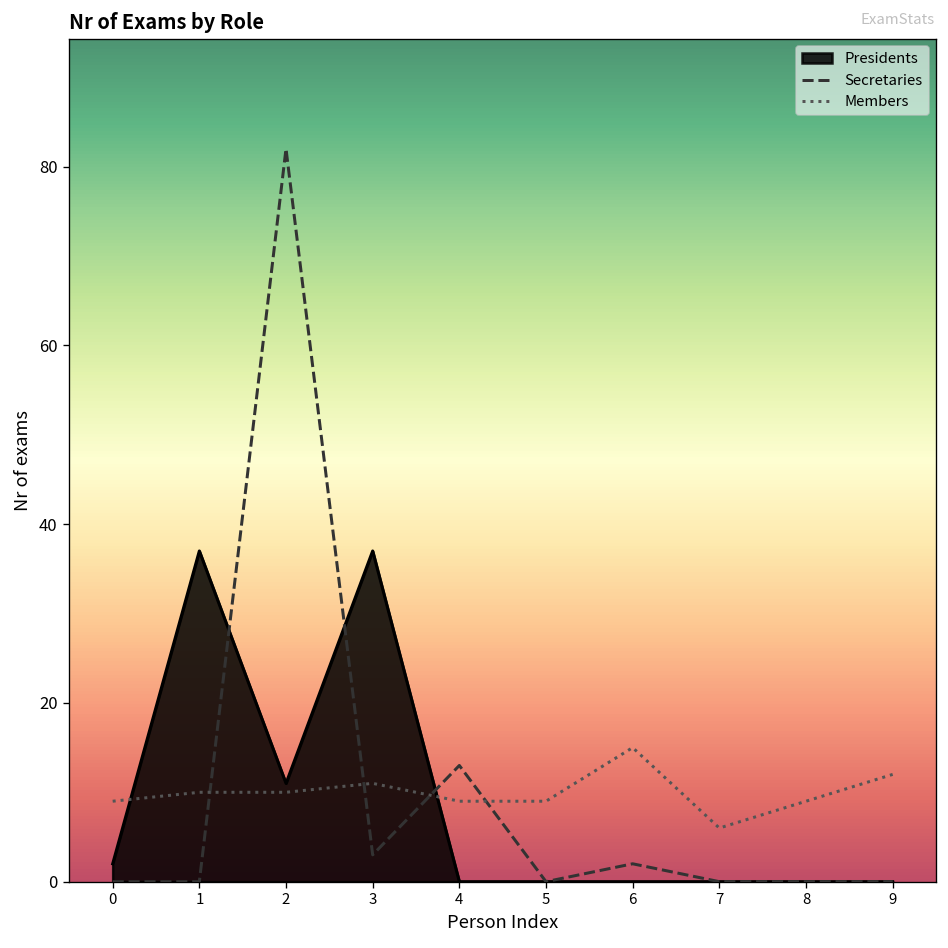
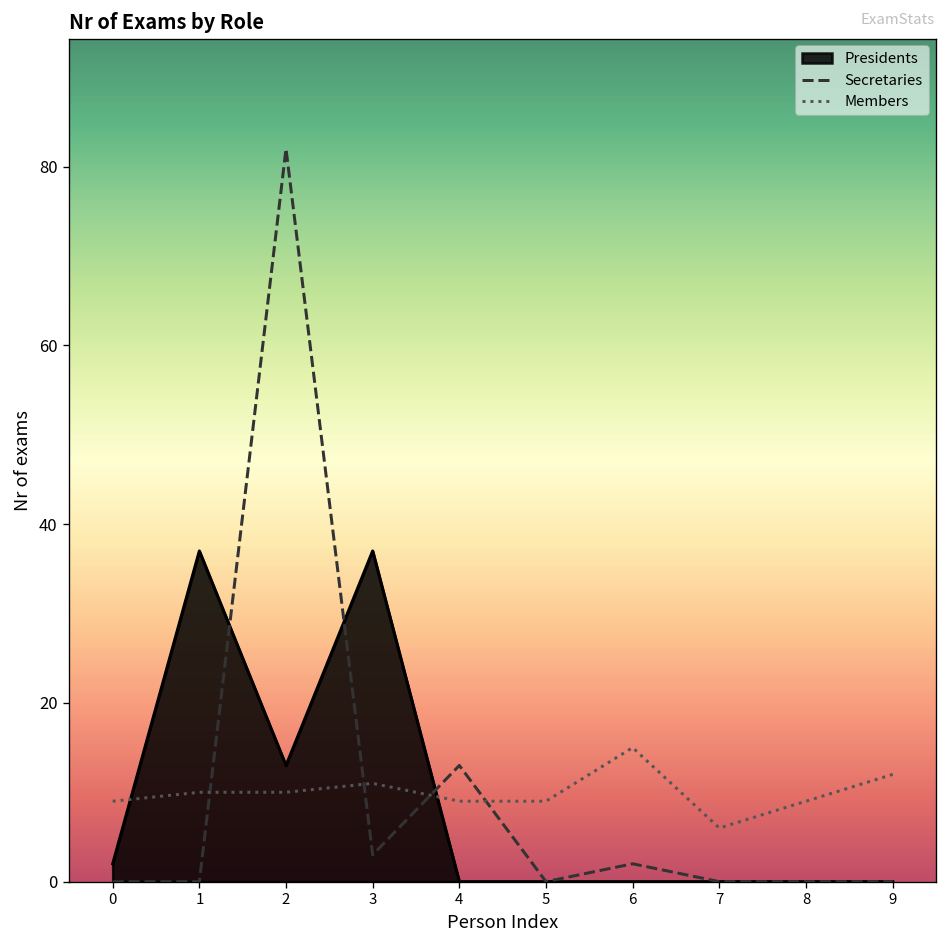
  {
    "Presidents": {
      "0": 2,
      "1": 37,
-     "2": 11,
+     "2": 13,
      "3": 37,
      "4": 0,
      "6": 0
    }
  }
